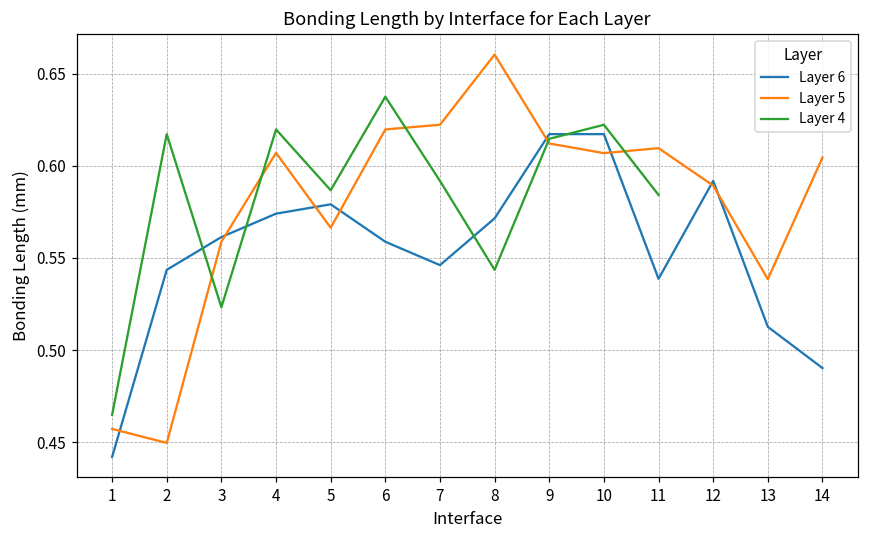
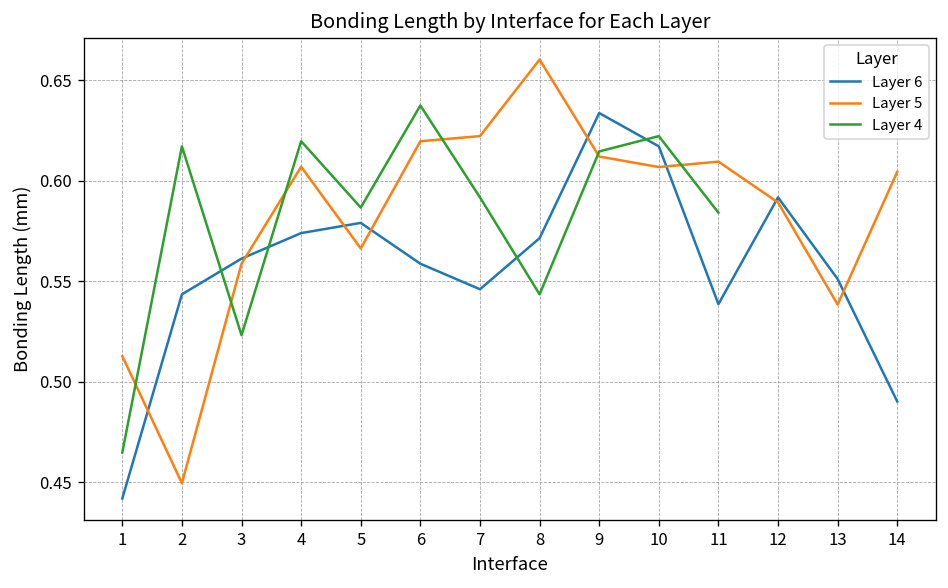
  {
    "Layer 6": {
      "1": 0.442,
      "2": 0.544,
      "3": 0.561,
      "4": 0.574,
      "5": 0.579,
      "6": 0.559,
      "7": 0.546,
      "8": 0.572,
-     "9": 0.617,
+     "9": 0.634,
      "10": 0.617,
      "11": 0.539,
      "12": 0.592,
-     "13": 0.513,
+     "13": 0.551,
      "14": 0.490
    },
    "Layer 5": {
-     "1": 0.457,
+     "1": 0.513,
      "2": 0.450,
      "3": 0.559,
      "4": 0.607,
      "5": 0.566,
      "6": 0.620,
      "7": 0.622,
      "8": 0.660,
      "9": 0.612,
      "10": 0.607,
      "11": 0.610,
      "12": 0.589,
      "13": 0.538,
      "14": 0.605
    },
    "Layer 4": {
      "1": 0.465,
      "2": 0.617,
      "3": 0.523,
      "4": 0.620,
      "5": 0.587,
      "6": 0.638,
      "7": 0.592,
      "8": 0.544,
      "9": 0.615,
      "10": 0.622,
      "11": 0.584
    }
  }
